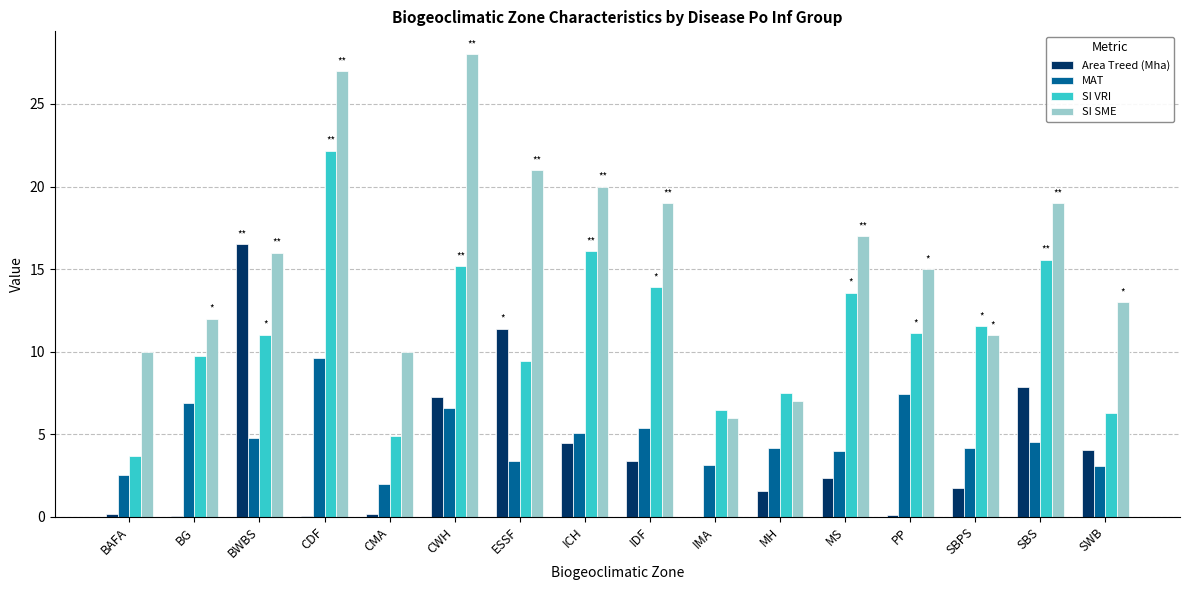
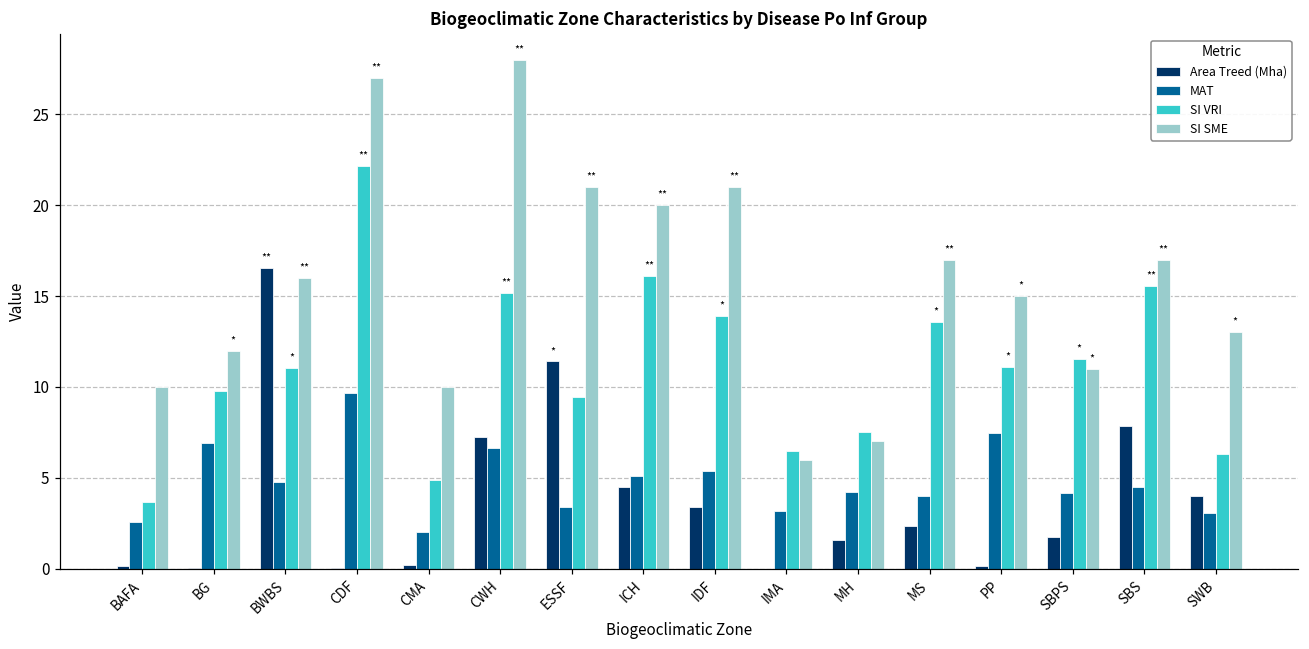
  {
    "Area Treed (Mha)": {
      "BWBS": 16.5,
      "CMA": 0.2,
      "CWH": 7.2,
      "ESSF": 11.4,
      "ICH": 4.5,
      "IDF": 3.4,
      "IMA": 0,
      "MH": 1.6,
      "MS": 2.4,
      "SBPS": 1.8,
      "SBS": 8,
      "SWB": 4
    },
    "MAT": {
      "BAFA": 2.5,
      "BG": 7,
      "BWBS": 4.8,
      "CDF": 9.7,
      "CMA": 2,
      "CWH": 6.6,
      "ESSF": 3.4,
      "ICH": 5,
      "IDF": 5.4,
      "IMA": 3.2,
      "MH": 4.2,
      "MS": 4,
      "PP": 7.5,
      "SBPS": 4.2,
      "SBS": 4.5,
      "SWB": 3
    },
    "SI VRI": {
      "BAFA": 3.7,
      "BG": 9.8,
      "BWBS": 11,
      "CDF": 22.2,
      "CMA": 5,
      "CWH": 15.2,
      "ESSF": 9.5,
      "ICH": 16,
      "IDF": 14,
      "IMA": 6.5,
      "MH": 7.5,
      "MS": 13.6,
      "PP": 11,
      "SBPS": 11.5,
      "SBS": 15.6,
      "SWB": 6.3
    },
    "SI SME": {
      "BAFA": 10,
      "BG": 12,
      "BWBS": 16,
      "CDF": 27,
      "CMA": 10,
      "CWH": 28,
      "ESSF": 21,
      "ICH": 20,
-     "IDF": 19,
+     "IDF": 21,
      "IMA": 6,
      "MH": 7,
      "MS": 17,
      "PP": 15,
      "SBPS": 11,
-     "SBS": 19,
+     "SBS": 17,
      "SWB": 13
    }
  }
